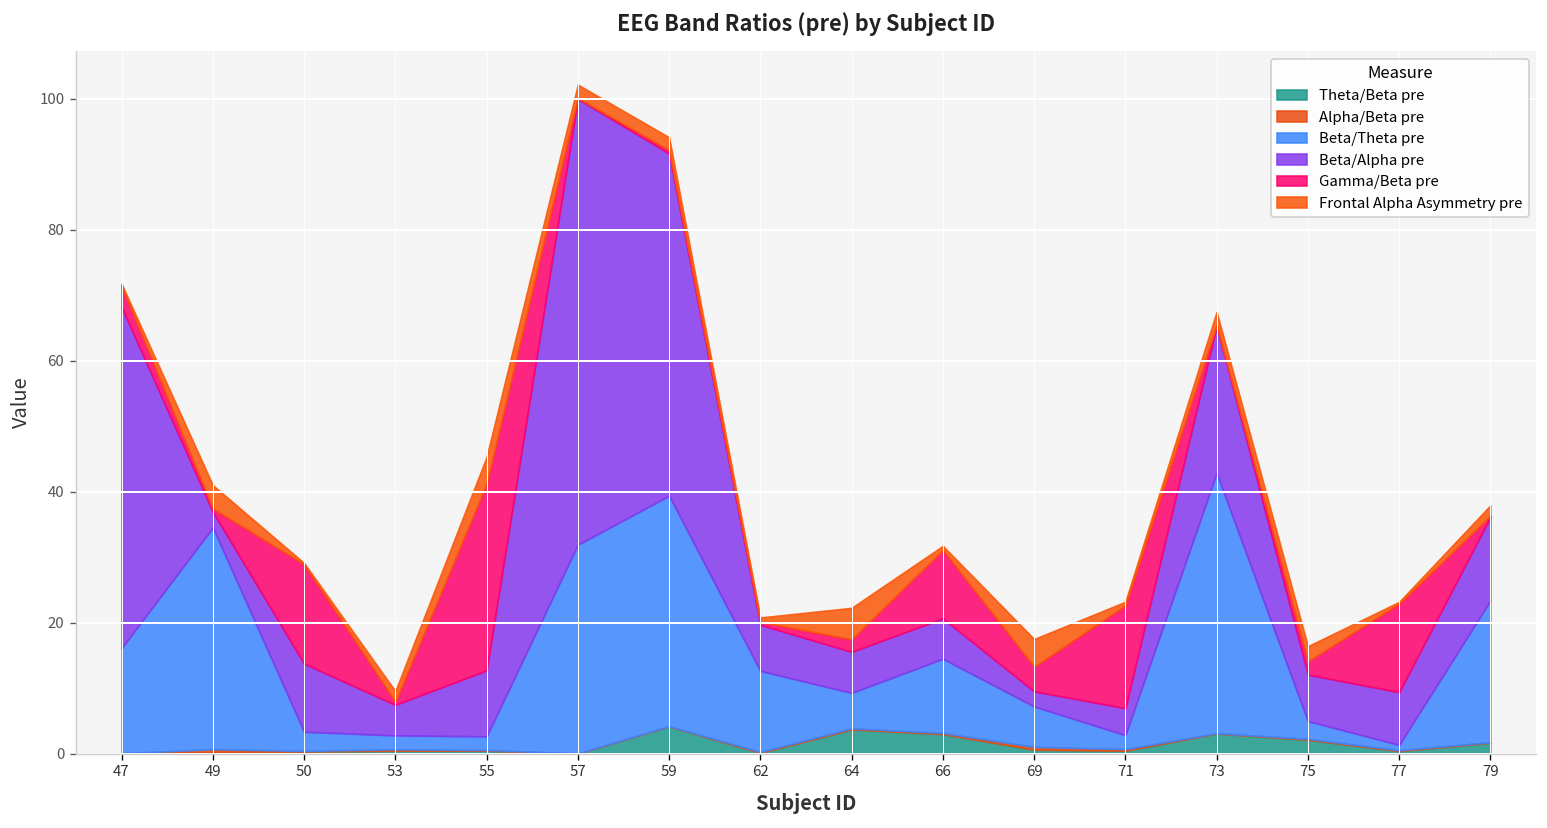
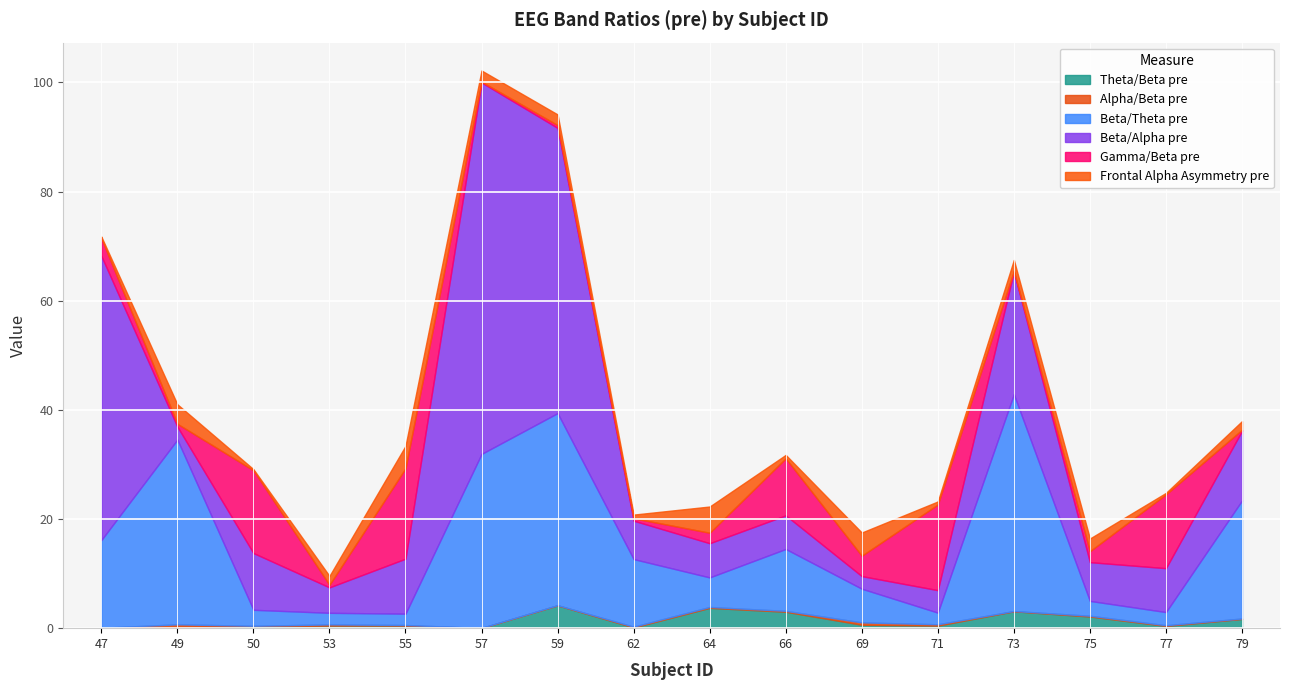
  {
    "Beta/Theta pre": {
      "47": 16,
      "49": 34,
      "50": 3,
      "53": 2,
      "55": 2,
      "57": 32,
      "59": 35,
      "62": 12,
      "64": 5,
      "66": 11,
      "69": 6,
      "71": 2,
      "73": 40,
      "75": 3,
-     "77": 1,
+     "77": 2,
      "79": 22
    },
    "Beta/Alpha pre": {
      "47": 52,
      "49": 2,
      "50": 10,
      "55": 10,
      "59": 52,
      "64": 6,
      "66": 6,
      "69": 2,
      "71": 4,
      "75": 7,
      "77": 8
    },
    "Gamma/Beta pre": {
      "49": 1,
-     "55": 28,
+     "55": 17,
      "59": 1,
      "64": 2,
      "66": 10,
      "69": 4,
      "71": 16,
      "75": 2
    }
  }
